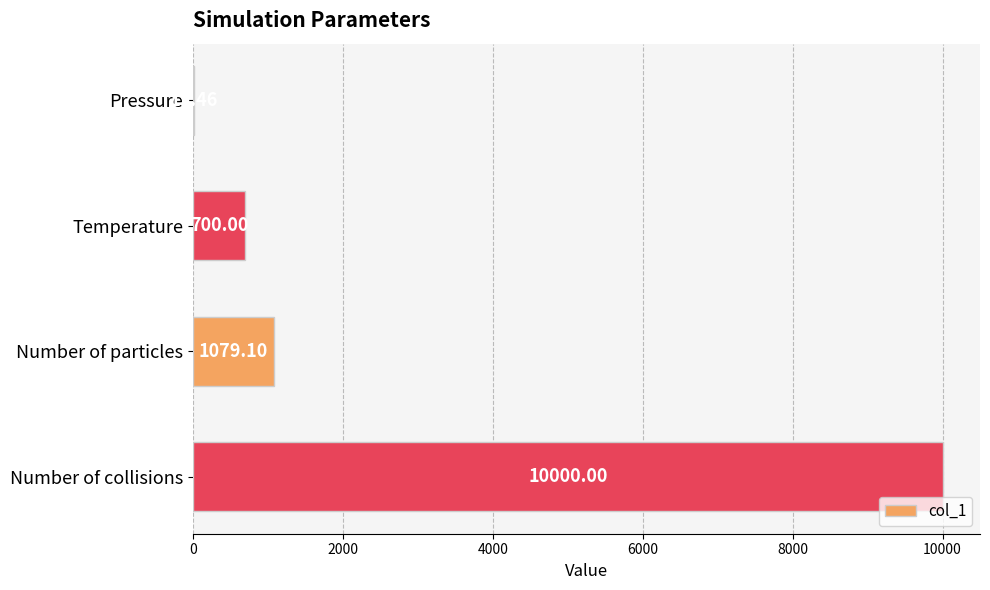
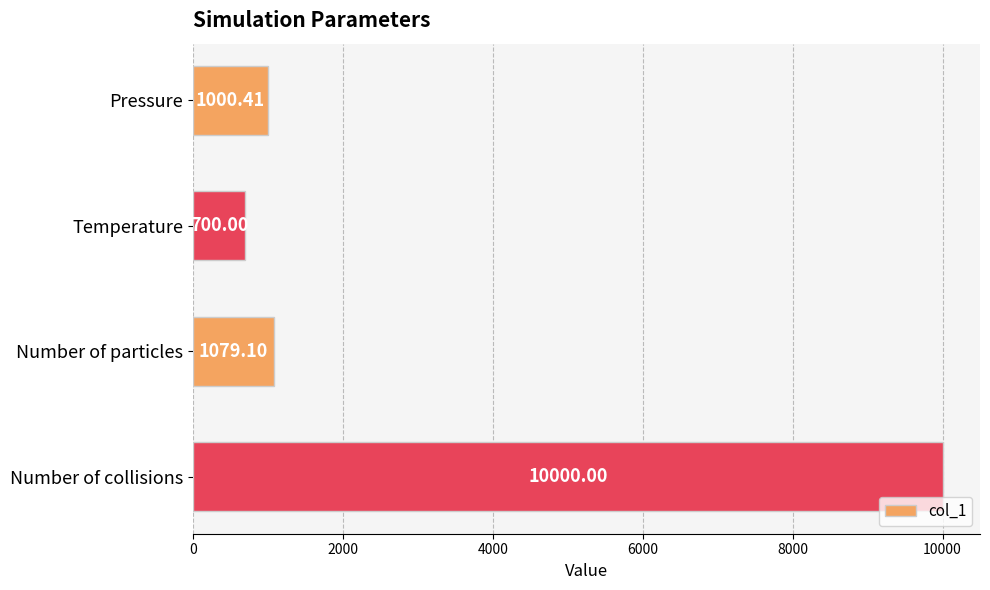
  {
-   "Pressure": 0
+   "Pressure": 1000
  }
